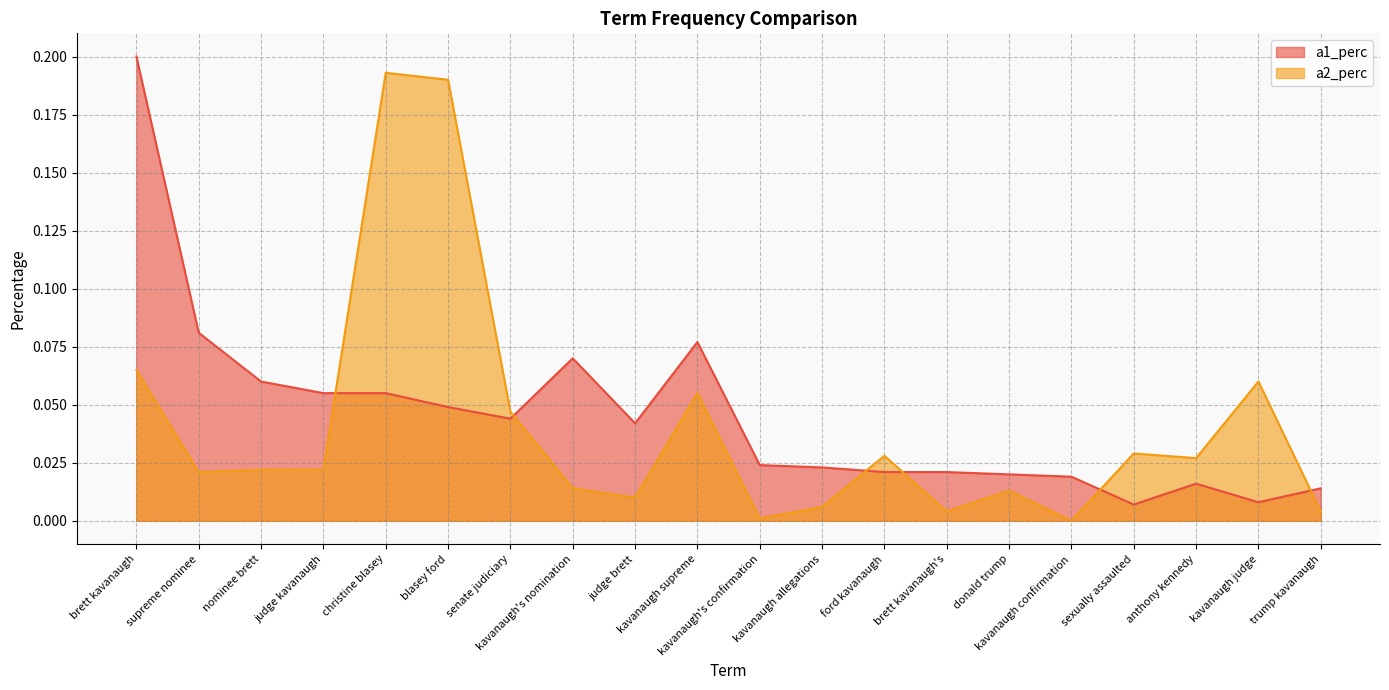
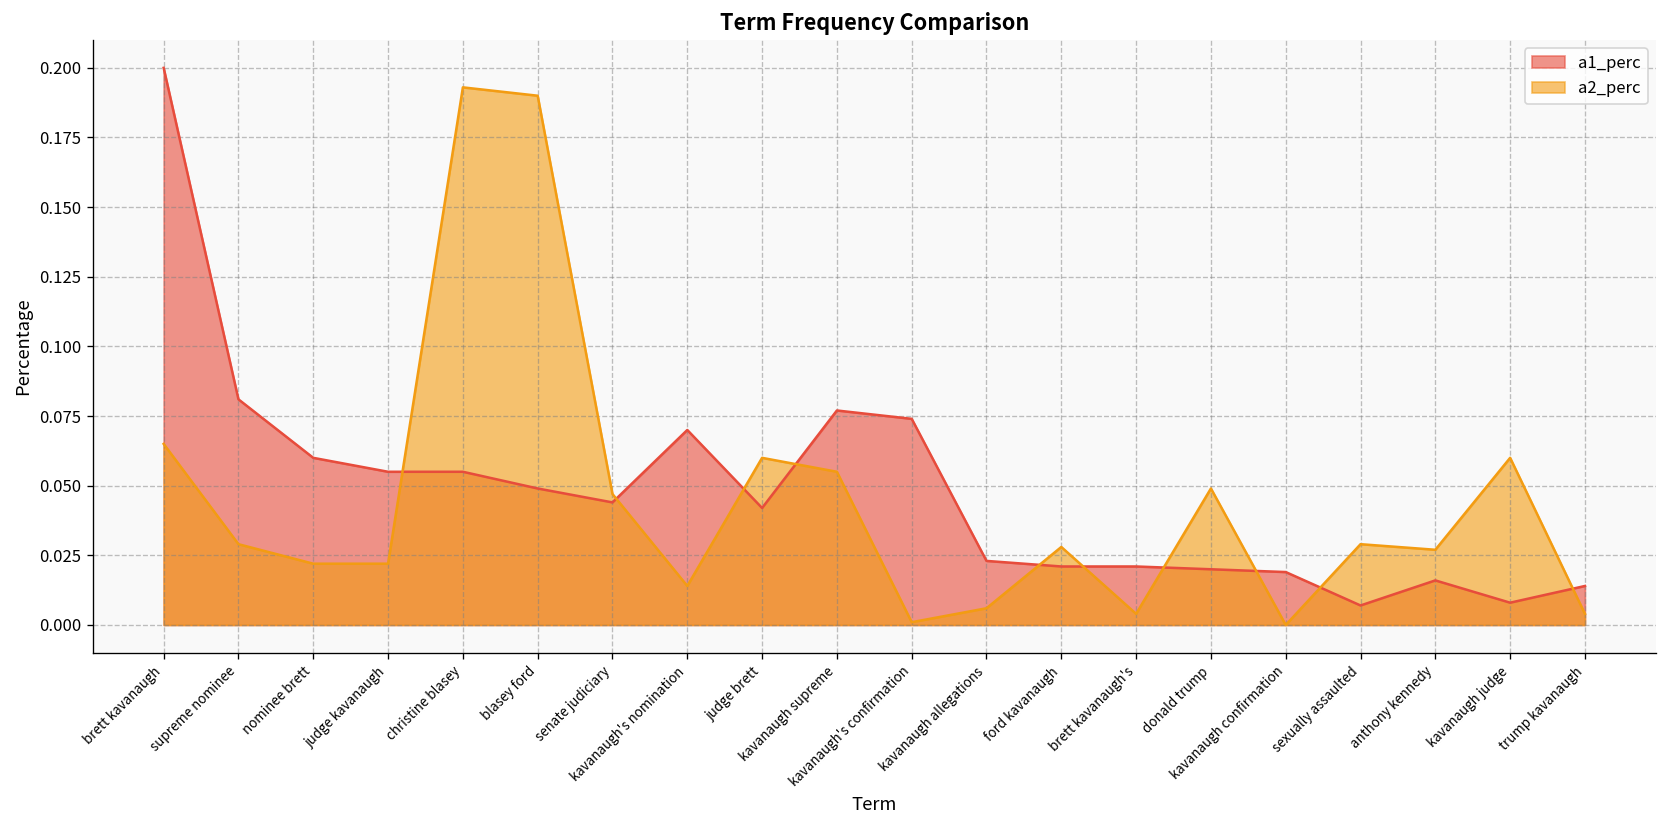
  {
    "a1_perc": {
      "brett kavanaugh": 0.200,
      "supreme nominee": 0.081,
      "nominee brett": 0.060,
      "judge kavanaugh": 0.055,
      "christine blasey": 0.055,
      "blasey ford": 0.049,
      "senate judiciary": 0.044,
      "kavanaugh's nomination": 0.070,
      "judge brett": 0.042,
      "kavanaugh supreme": 0.077,
-     "kavanaugh's confirmation": 0.024,
+     "kavanaugh's confirmation": 0.074,
      "kavanaugh allegations": 0.023,
      "ford kavanaugh": 0.021,
      "brett kavanaugh's": 0.021,
      "donald trump": 0.020,
      "kavanaugh confirmation": 0.019,
      "sexually assaulted": 0.007,
      "anthony kennedy": 0.016,
      "kavanaugh judge": 0.008,
      "trump kavanaugh": 0.014
    },
    "a2_perc": {
      "brett kavanaugh": 0.065,
-     "supreme nominee": 0.021,
+     "supreme nominee": 0.029,
      "nominee brett": 0.022,
      "judge kavanaugh": 0.022,
      "christine blasey": 0.193,
      "blasey ford": 0.190,
      "senate judiciary": 0.047,
      "kavanaugh's nomination": 0.014,
-     "judge brett": 0.01,
+     "judge brett": 0.06,
      "kavanaugh supreme": 0.055,
      "kavanaugh's confirmation": 0.001,
      "kavanaugh allegations": 0.006,
      "ford kavanaugh": 0.028,
      "brett kavanaugh's": 0.004,
-     "donald trump": 0.013,
+     "donald trump": 0.049,
      "kavanaugh confirmation": 0.000,
      "sexually assaulted": 0.029,
      "anthony kennedy": 0.027,
      "kavanaugh judge": 0.060,
      "trump kavanaugh": 0.004
    }
  }
